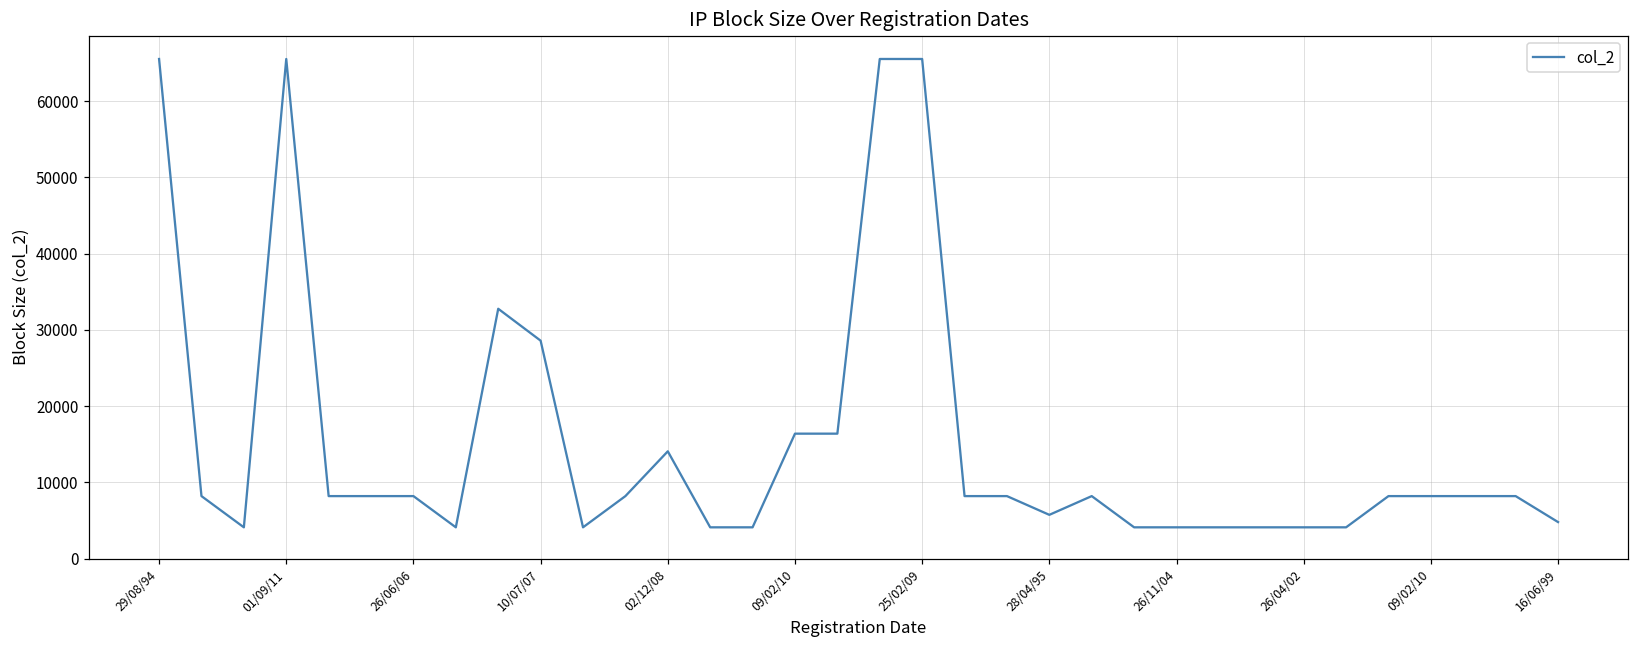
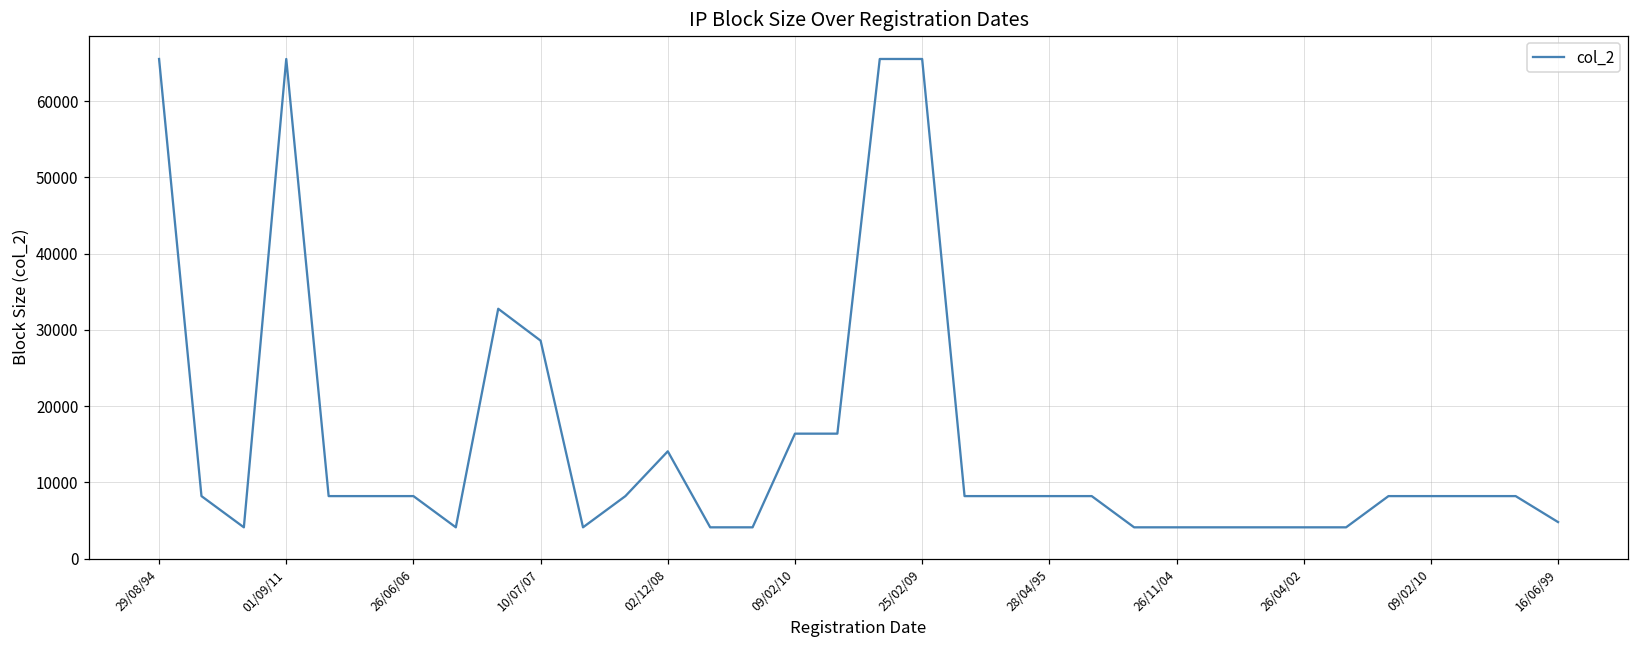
  {
    "29/08/94": 66000,
    "01/09/11": 66000,
    "10/07/07": 29000,
    "02/12/08": 14000,
    "25/02/09": 66000,
-   "28/04/95": 6000,
+   "28/04/95": 8000,
    "26/11/04": 4000,
    "26/04/02": 4000,
    "16/06/99": 5000
  }
